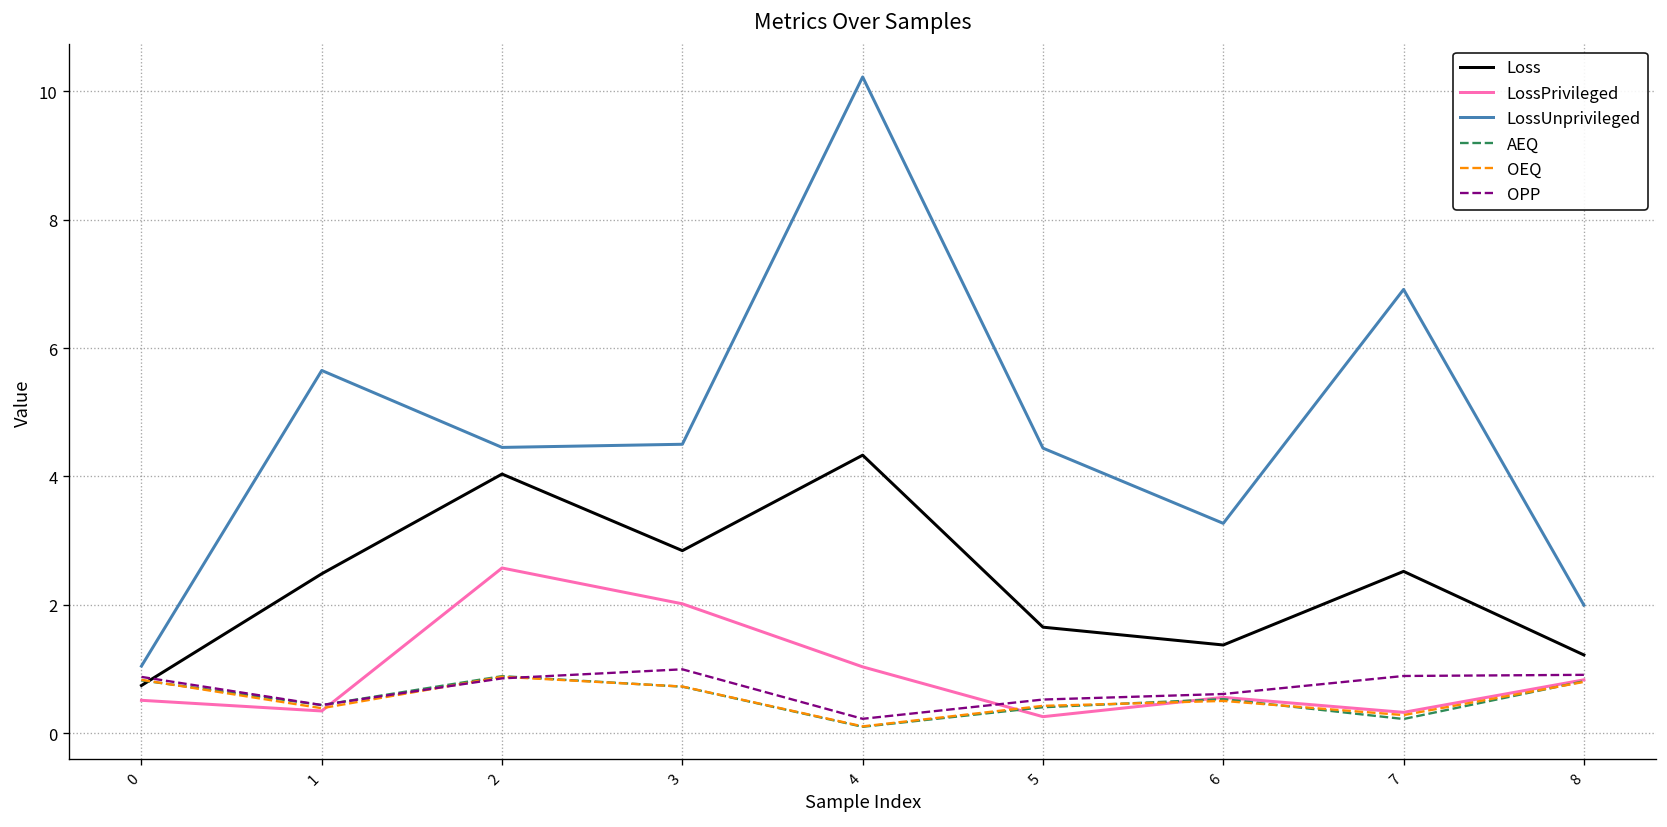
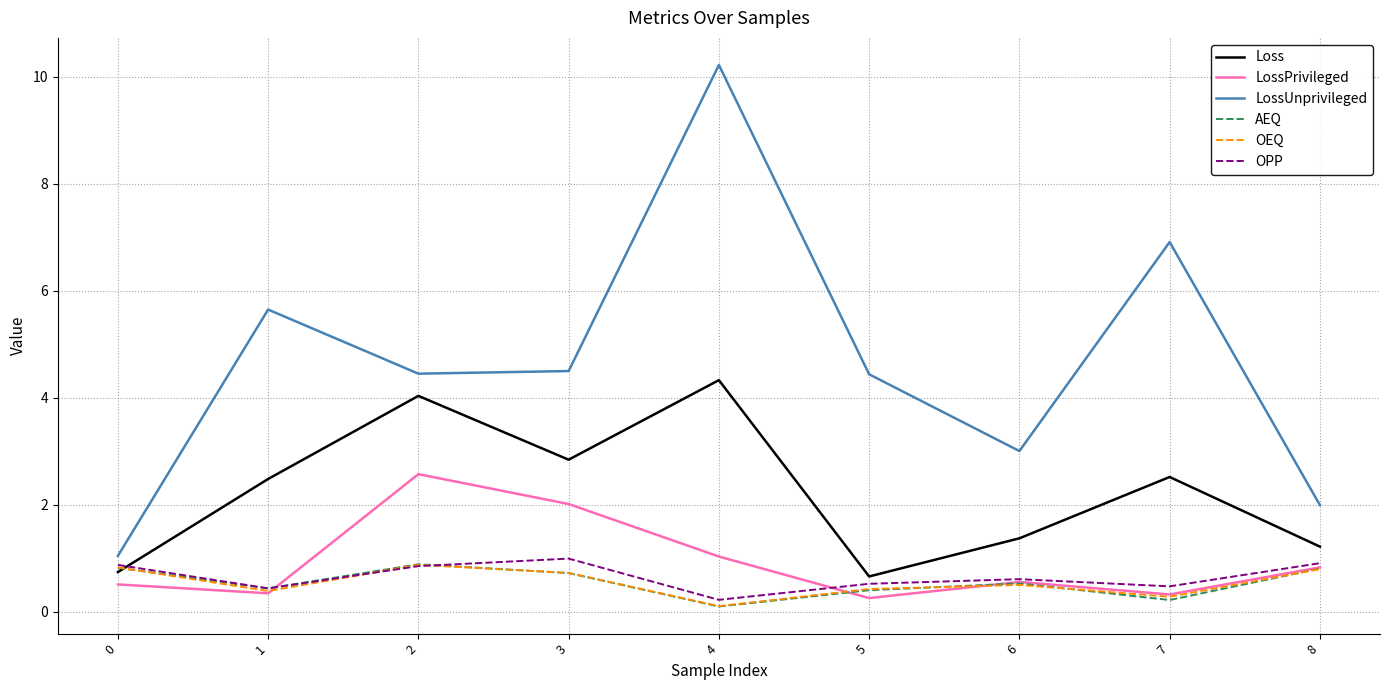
  {
    "Loss": {
      "0": 0.7,
      "1": 2.5,
      "2": 4.0,
      "3": 2.8,
      "4": 4.3,
-     "5": 1.6,
+     "5": 0.7,
      "6": 1.4,
      "7": 2.5,
      "8": 1.2
    },
    "LossPrivileged": {
      "0": 0.5,
      "2": 2.6,
      "3": 2.0,
      "4": 1.0,
      "5": 0.3
    },
    "LossUnprivileged": {
      "0": 1.0,
      "1": 5.6,
      "2": 4.5,
      "3": 4.5,
      "4": 10.2,
      "5": 4.4,
-     "6": 3.3,
+     "6": 3.0,
      "7": 6.9,
      "8": 2.0
    },
    "AEQ": {
      "7": 0.2
    },
    "OPP": {
      "3": 1.0,
      "4": 0.2,
      "5": 0.5,
      "6": 0.6,
-     "7": 0.9,
+     "7": 0.5,
      "8": 0.9
    }
  }
